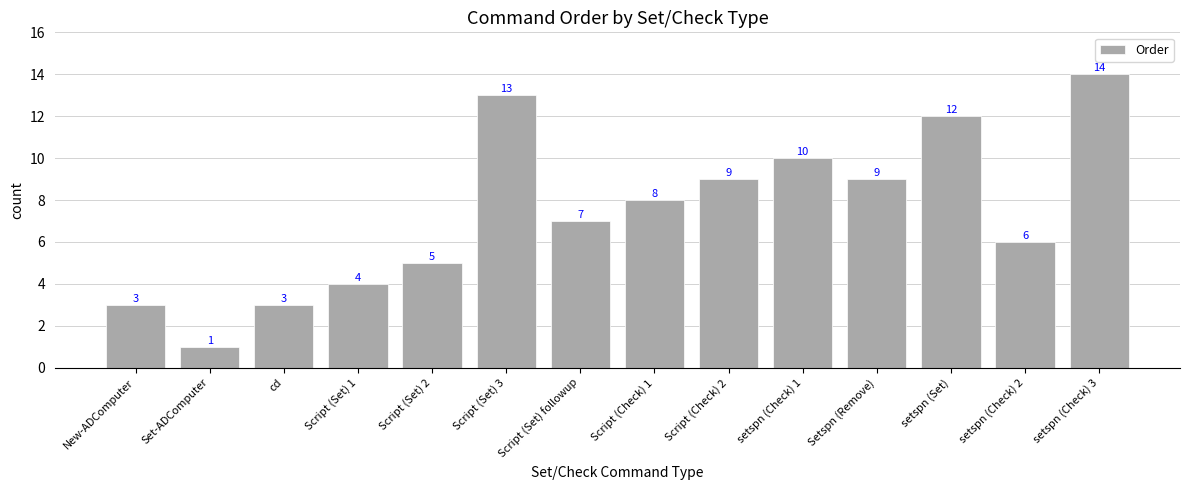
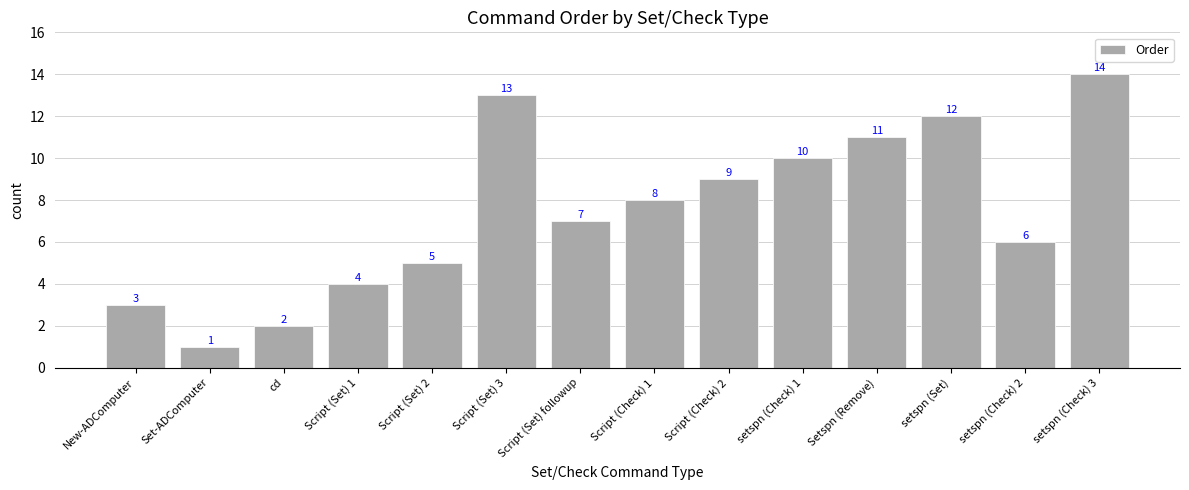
  {
    "New-ADComputer": 3,
    "Set-ADComputer": 1,
-   "cd": 3,
+   "cd": 2,
    "Script (Set) 1": 4,
    "Script (Set) 2": 5,
    "Script (Set) 3": 13,
    "Script (Set) followup": 7,
    "Script (Check) 1": 8,
    "Script (Check) 2": 9,
    "setspn (Check) 1": 10,
-   "Setspn (Remove)": 9,
+   "Setspn (Remove)": 11,
    "setspn (Set)": 12,
    "setspn (Check) 2": 6,
    "setspn (Check) 3": 14
  }
